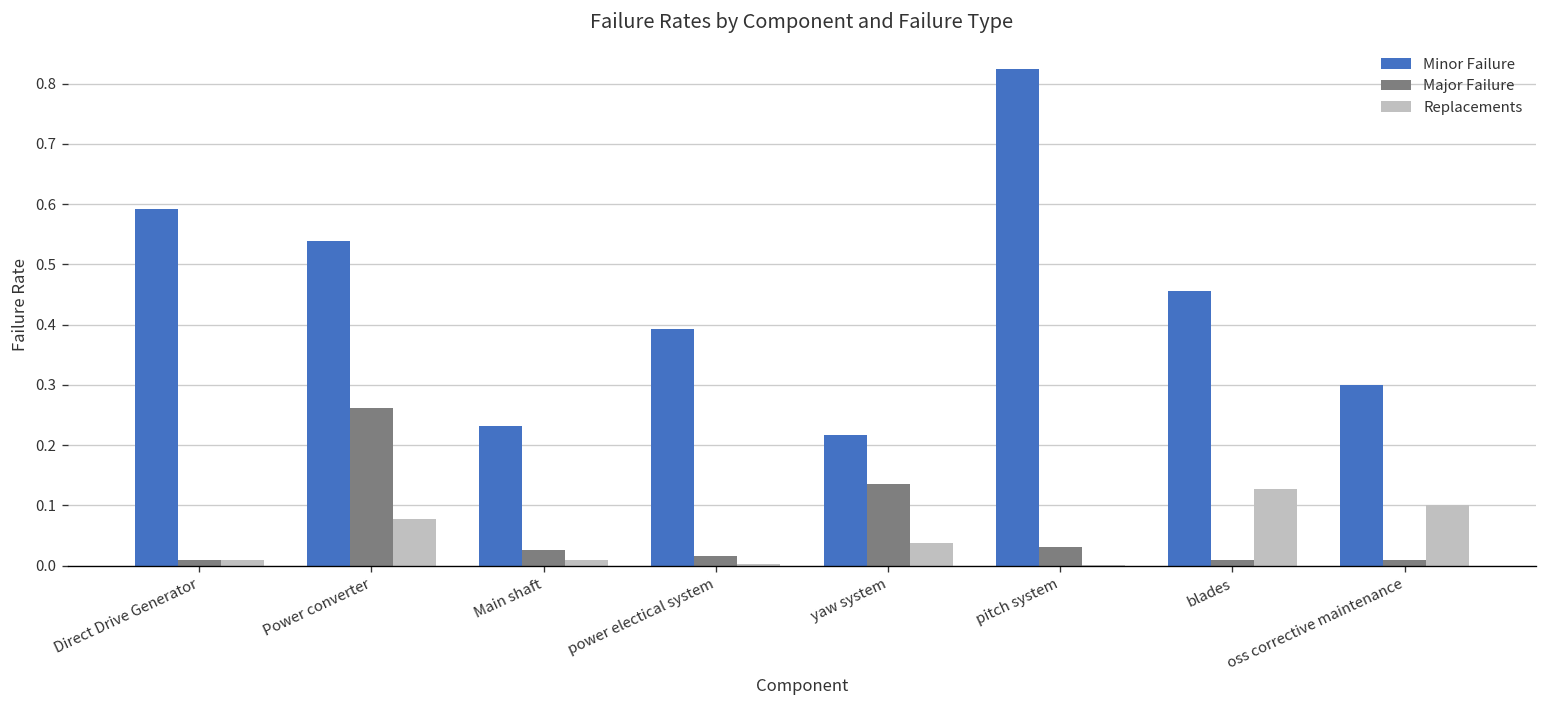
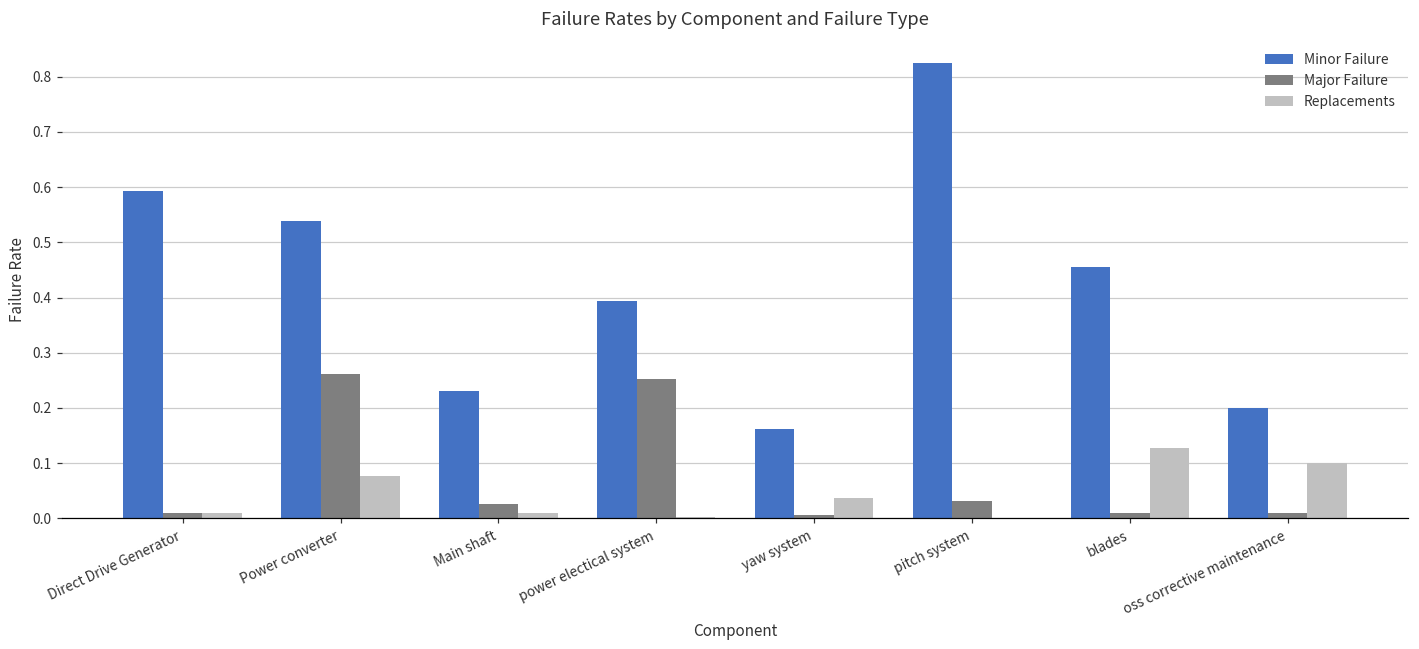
  {
    "Minor Failure": {
      "Direct Drive Generator": 0.59,
      "Power converter": 0.54,
      "Main shaft": 0.23,
      "power electical system": 0.39,
-     "yaw system": 0.22,
+     "yaw system": 0.16,
      "pitch system": 0.82,
      "blades": 0.46,
-     "oss corrective maintenance": 0.3
+     "oss corrective maintenance": 0.2
    },
    "Major Failure": {
      "Direct Drive Generator": 0.01,
      "Power converter": 0.26,
      "Main shaft": 0.03,
-     "power electical system": 0.02,
-     "yaw system": 0.14,
+     "power electical system": 0.25,
+     "yaw system": 0.01,
      "pitch system": 0.03,
      "blades": 0.01,
      "oss corrective maintenance": 0.01
    },
    "Replacements": {
      "Direct Drive Generator": 0.01,
      "Power converter": 0.08,
      "Main shaft": 0.01,
      "yaw system": 0.04,
      "blades": 0.13,
      "oss corrective maintenance": 0.10
    }
  }
